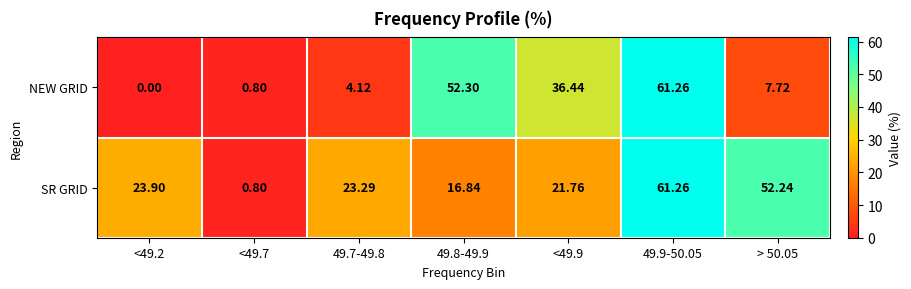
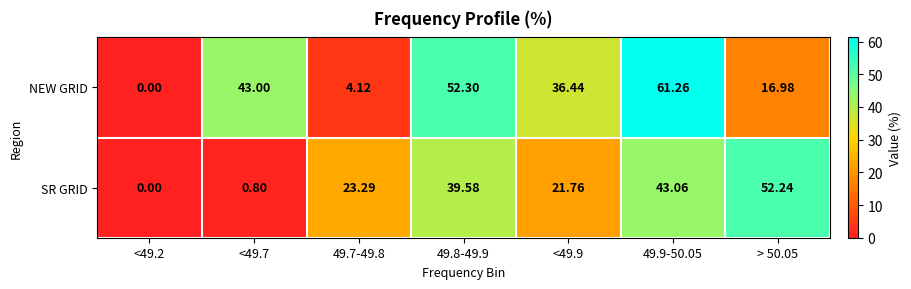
  {
    "NEW GRID": {
      "<49.2": 0.00,
-     "<49.7": 0.80,
+     "<49.7": 43.00,
      "49.7-49.8": 4.12,
      "49.8-49.9": 52.30,
      "<49.9": 36.44,
      "49.9-50.05": 61.26,
-     "> 50.05": 7.72
+     "> 50.05": 16.98
    },
    "SR GRID": {
-     "<49.2": 23.90,
+     "<49.2": 0.00,
      "<49.7": 0.80,
      "49.7-49.8": 23.29,
-     "49.8-49.9": 16.84,
+     "49.8-49.9": 39.58,
      "<49.9": 21.76,
-     "49.9-50.05": 61.26,
+     "49.9-50.05": 43.06,
      "> 50.05": 52.24
    }
  }
